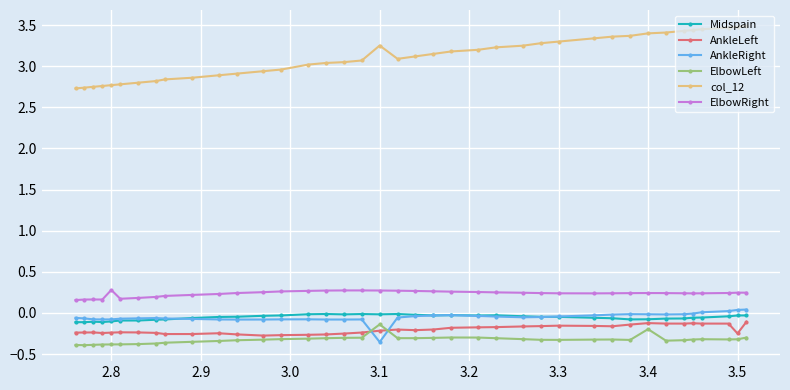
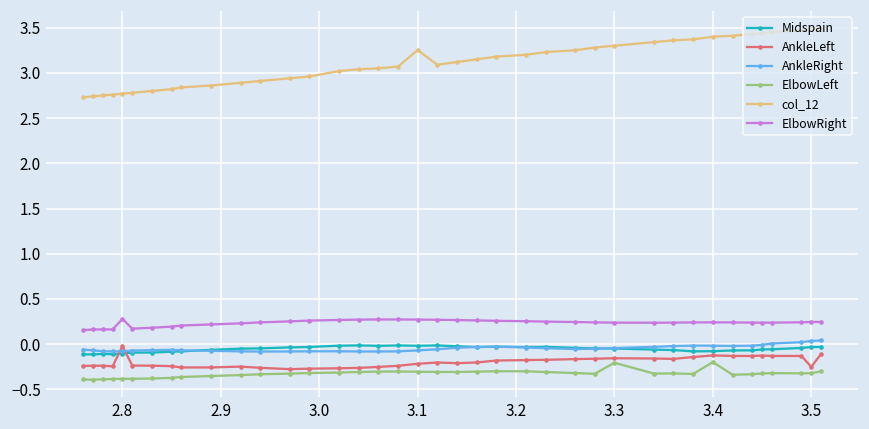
  {
    "Midspain": {
      "3.1": 0.0,
      "3.4": -0.1,
      "3.5": 0.0
    },
    "AnkleLeft": {
-     "2.8": -0.2,
+     "2.8": 0.0,
      "3.1": -0.2,
      "3.3": -0.2,
      "3.4": -0.1,
      "3.5": -0.3
    },
    "AnkleRight": {
-     "3.1": -0.4,
+     "3.1": -0.1,
      "3.4": 0.0,
      "3.5": 0.0
    },
    "ElbowLeft": {
      "2.8": -0.4,
-     "3.1": -0.1,
-     "3.3": -0.3,
+     "3.1": -0.3,
+     "3.3": -0.2,
      "3.4": -0.2,
      "3.5": -0.3
    },
    "col_12": {
      "2.8": 2.8,
      "3.1": 3.3,
      "3.3": 3.3,
      "3.4": 3.4
    },
    "ElbowRight": {
      "2.8": 0.3,
      "3.1": 0.3,
      "3.3": 0.2,
      "3.4": 0.2,
      "3.5": 0.2
    }
  }
